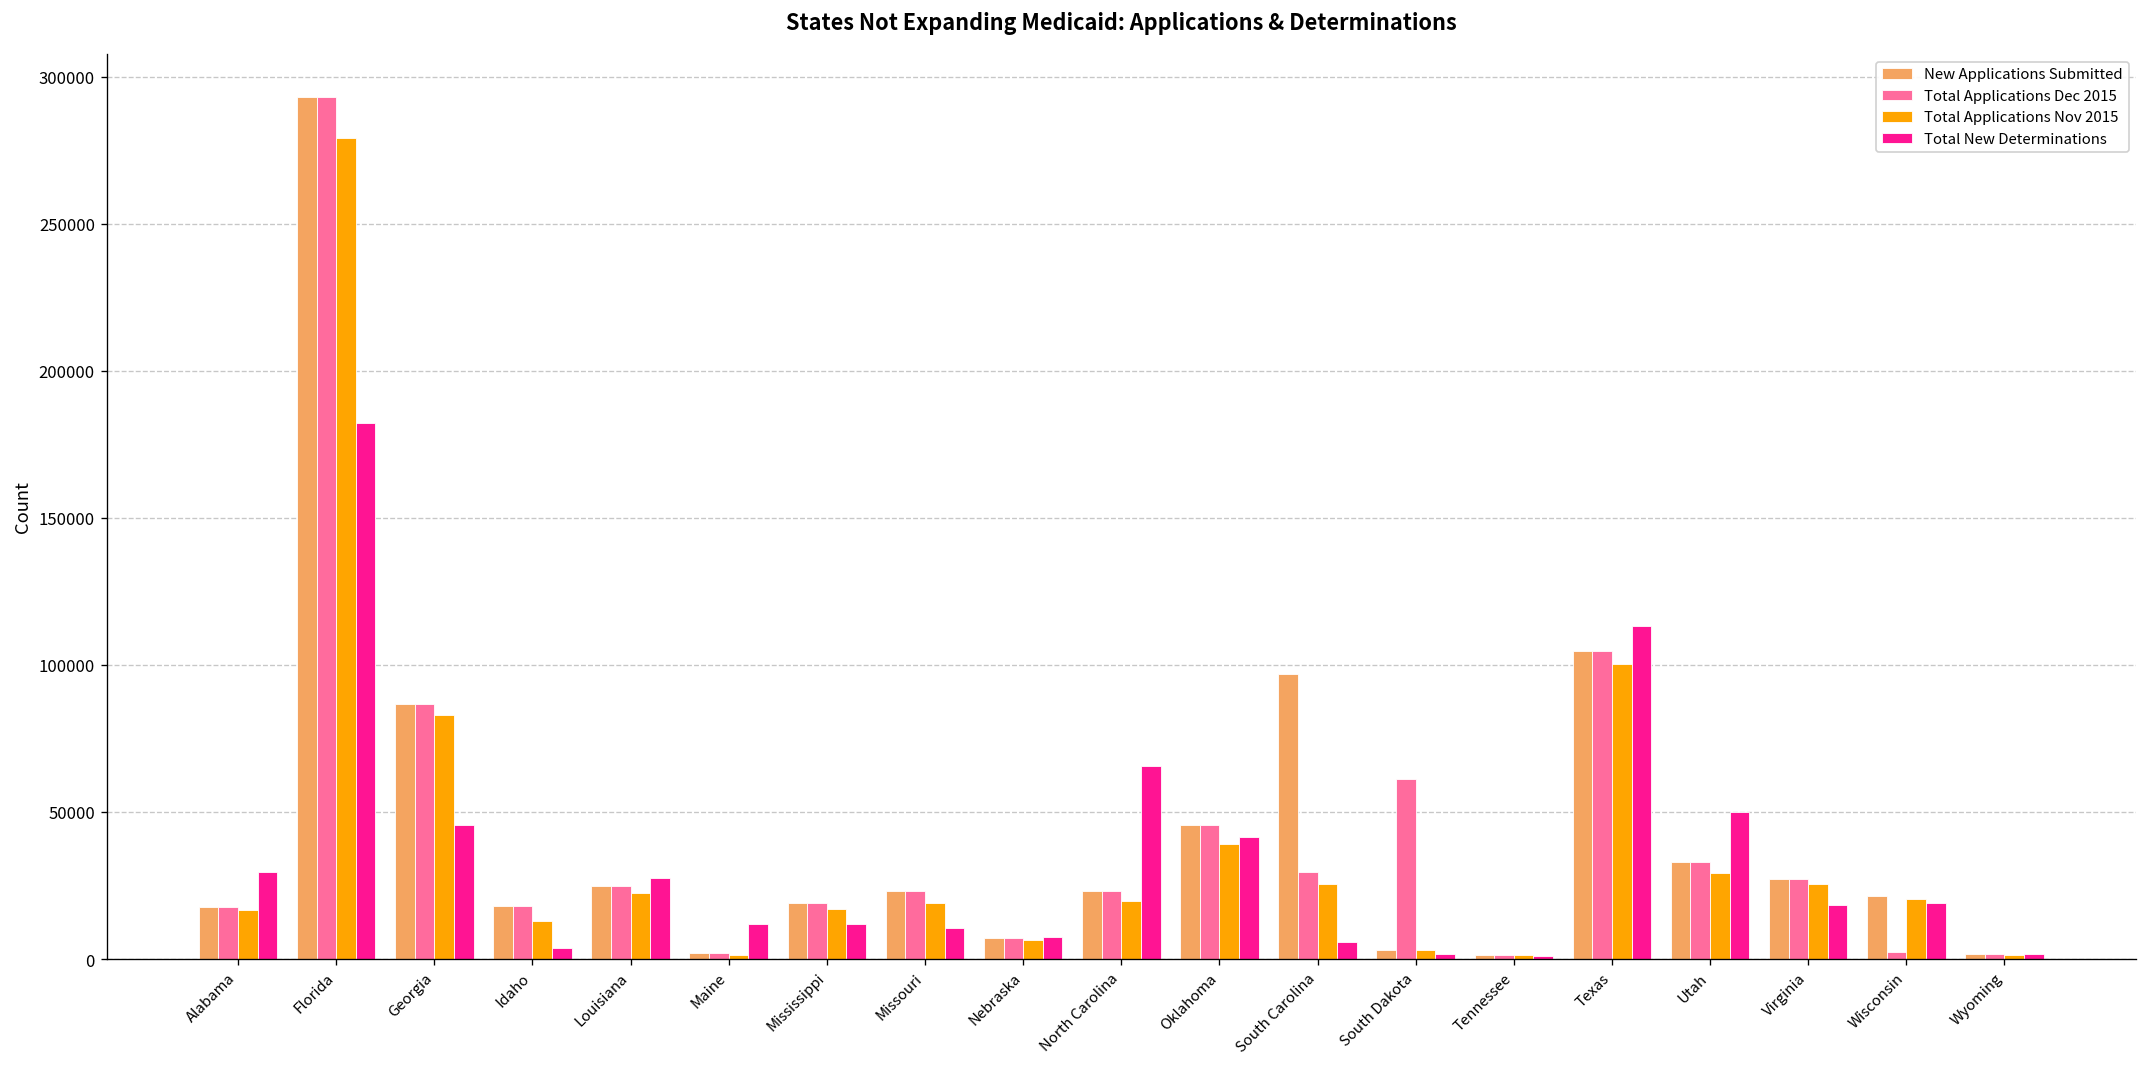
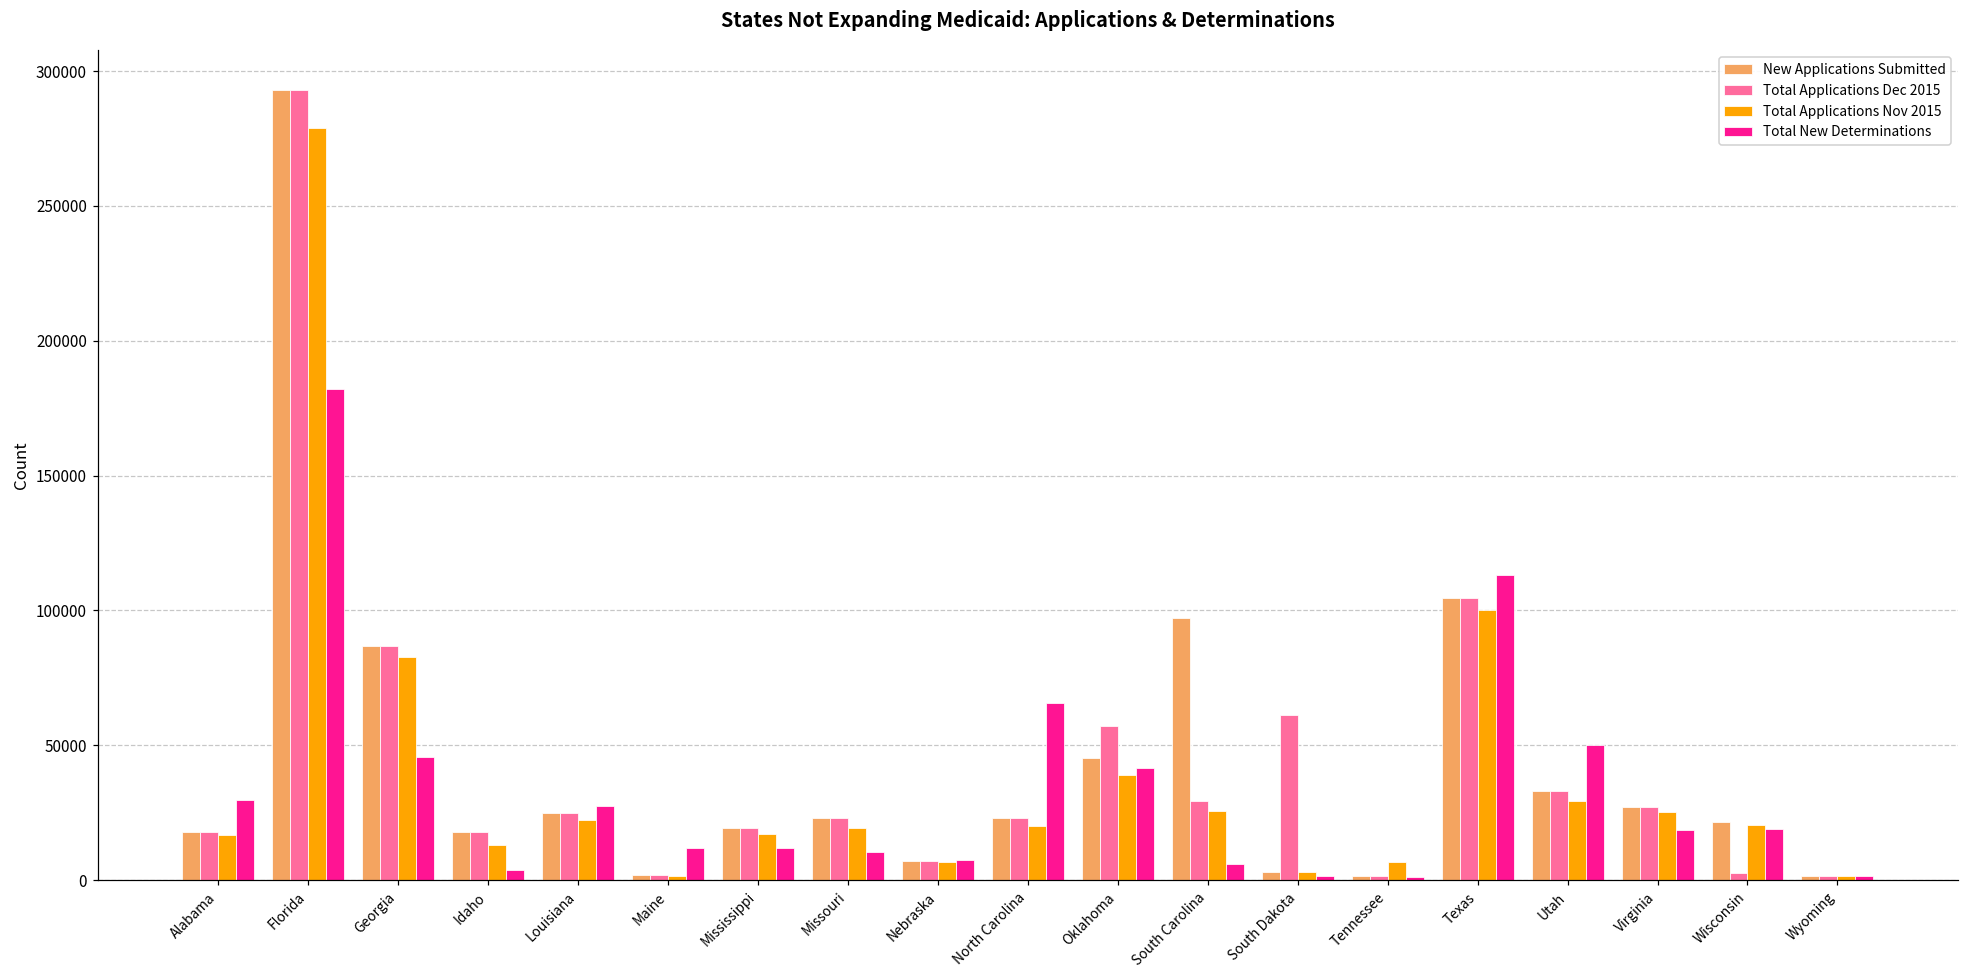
  {
    "New Applications Submitted": {
      "Alabama": 18000,
      "Florida": 293000,
      "Georgia": 87000,
      "Idaho": 18000,
      "Louisiana": 25000,
      "Maine": 2000,
      "Mississippi": 19000,
      "Missouri": 23000,
      "Nebraska": 7000,
      "North Carolina": 23000,
      "Oklahoma": 45000,
      "South Carolina": 97000,
      "South Dakota": 3000,
      "Tennessee": 1000,
      "Texas": 105000,
      "Utah": 33000,
      "Virginia": 27000,
      "Wisconsin": 21000,
      "Wyoming": 2000
    },
    "Total Applications Dec 2015": {
      "Alabama": 18000,
      "Florida": 293000,
      "Georgia": 87000,
      "Idaho": 18000,
      "Louisiana": 25000,
      "Maine": 2000,
      "Mississippi": 19000,
      "Missouri": 23000,
      "Nebraska": 7000,
      "North Carolina": 23000,
-     "Oklahoma": 45000,
+     "Oklahoma": 57000,
      "South Carolina": 29000,
      "South Dakota": 61000,
      "Tennessee": 1000,
      "Texas": 105000,
      "Utah": 33000,
      "Virginia": 27000,
      "Wisconsin": 3000,
      "Wyoming": 2000
    },
    "Total Applications Nov 2015": {
      "Alabama": 17000,
      "Florida": 279000,
      "Georgia": 83000,
      "Idaho": 13000,
      "Louisiana": 22000,
      "Maine": 1000,
      "Mississippi": 17000,
      "Missouri": 19000,
      "Nebraska": 7000,
      "North Carolina": 20000,
      "Oklahoma": 39000,
      "South Carolina": 25000,
      "South Dakota": 3000,
-     "Tennessee": 1000,
+     "Tennessee": 7000,
      "Texas": 100000,
      "Utah": 29000,
      "Virginia": 25000,
      "Wisconsin": 21000,
      "Wyoming": 1000
    },
    "Total New Determinations": {
      "Alabama": 30000,
      "Florida": 182000,
      "Georgia": 46000,
      "Idaho": 4000,
      "Louisiana": 28000,
      "Maine": 12000,
      "Mississippi": 12000,
      "Missouri": 10000,
      "Nebraska": 8000,
      "North Carolina": 65000,
      "Oklahoma": 42000,
      "South Carolina": 6000,
      "South Dakota": 2000,
      "Tennessee": 1000,
      "Texas": 113000,
      "Utah": 50000,
      "Virginia": 18000,
      "Wisconsin": 19000,
      "Wyoming": 2000
    }
  }
